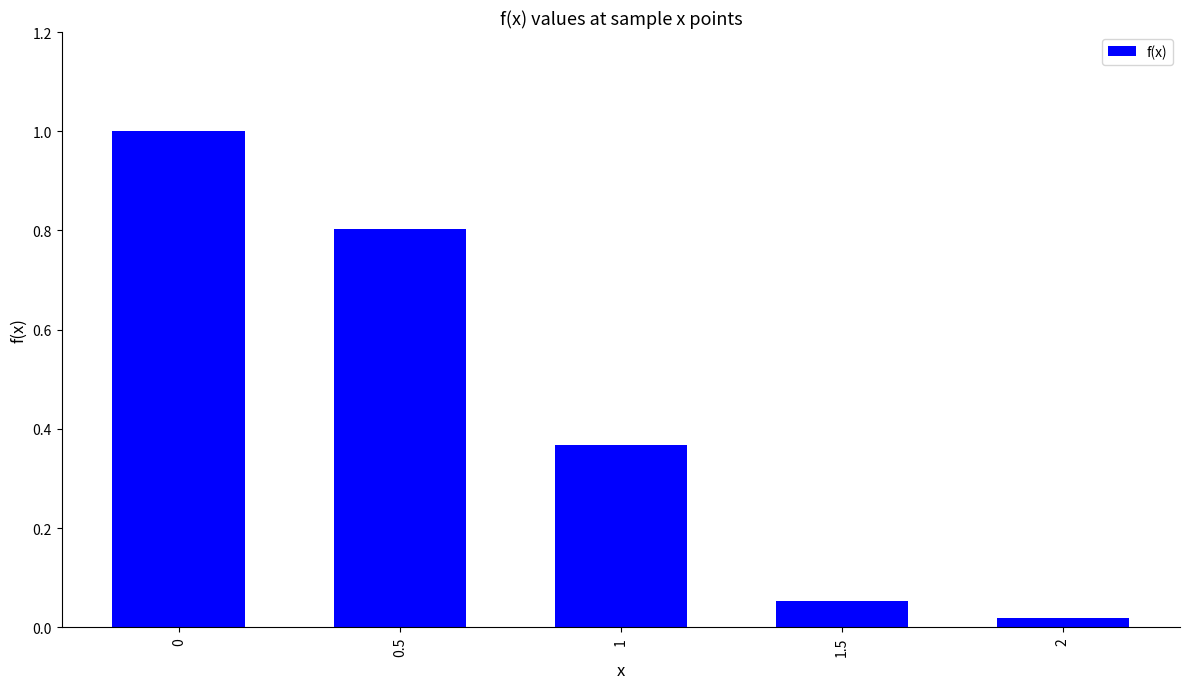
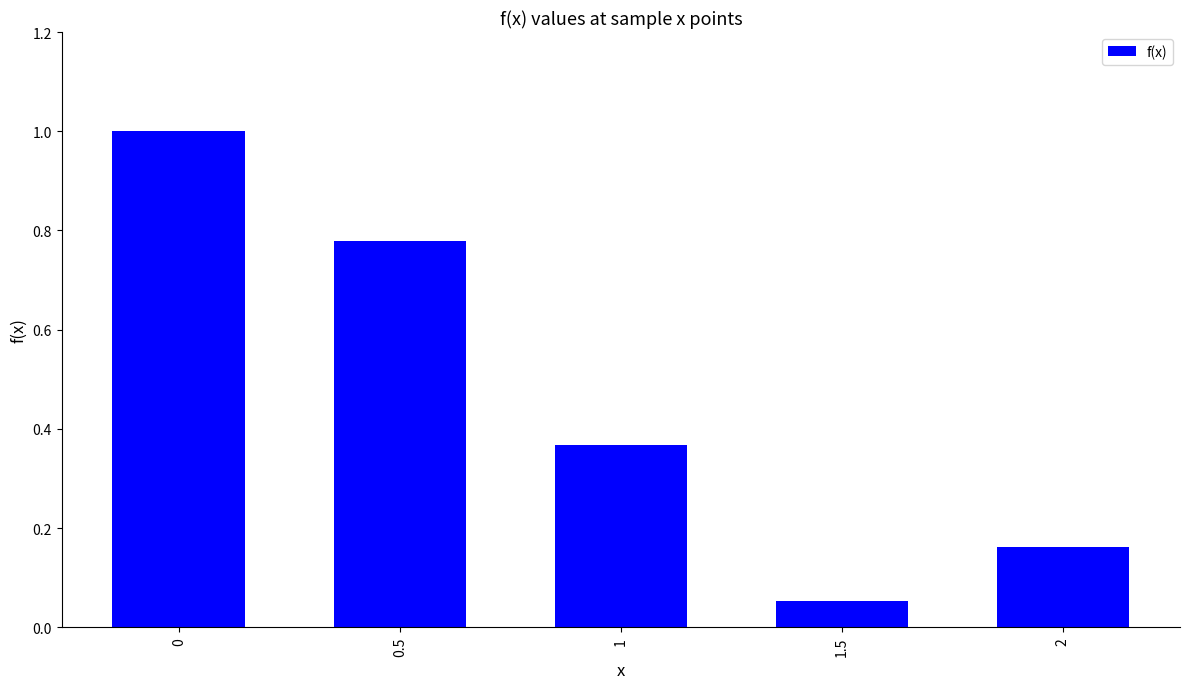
  {
    "0": 1.00,
-   "0.5": 0.80,
+   "0.5": 0.78,
    "1": 0.37,
    "1.5": 0.05,
-   "2": 0.02
+   "2": 0.16
  }
